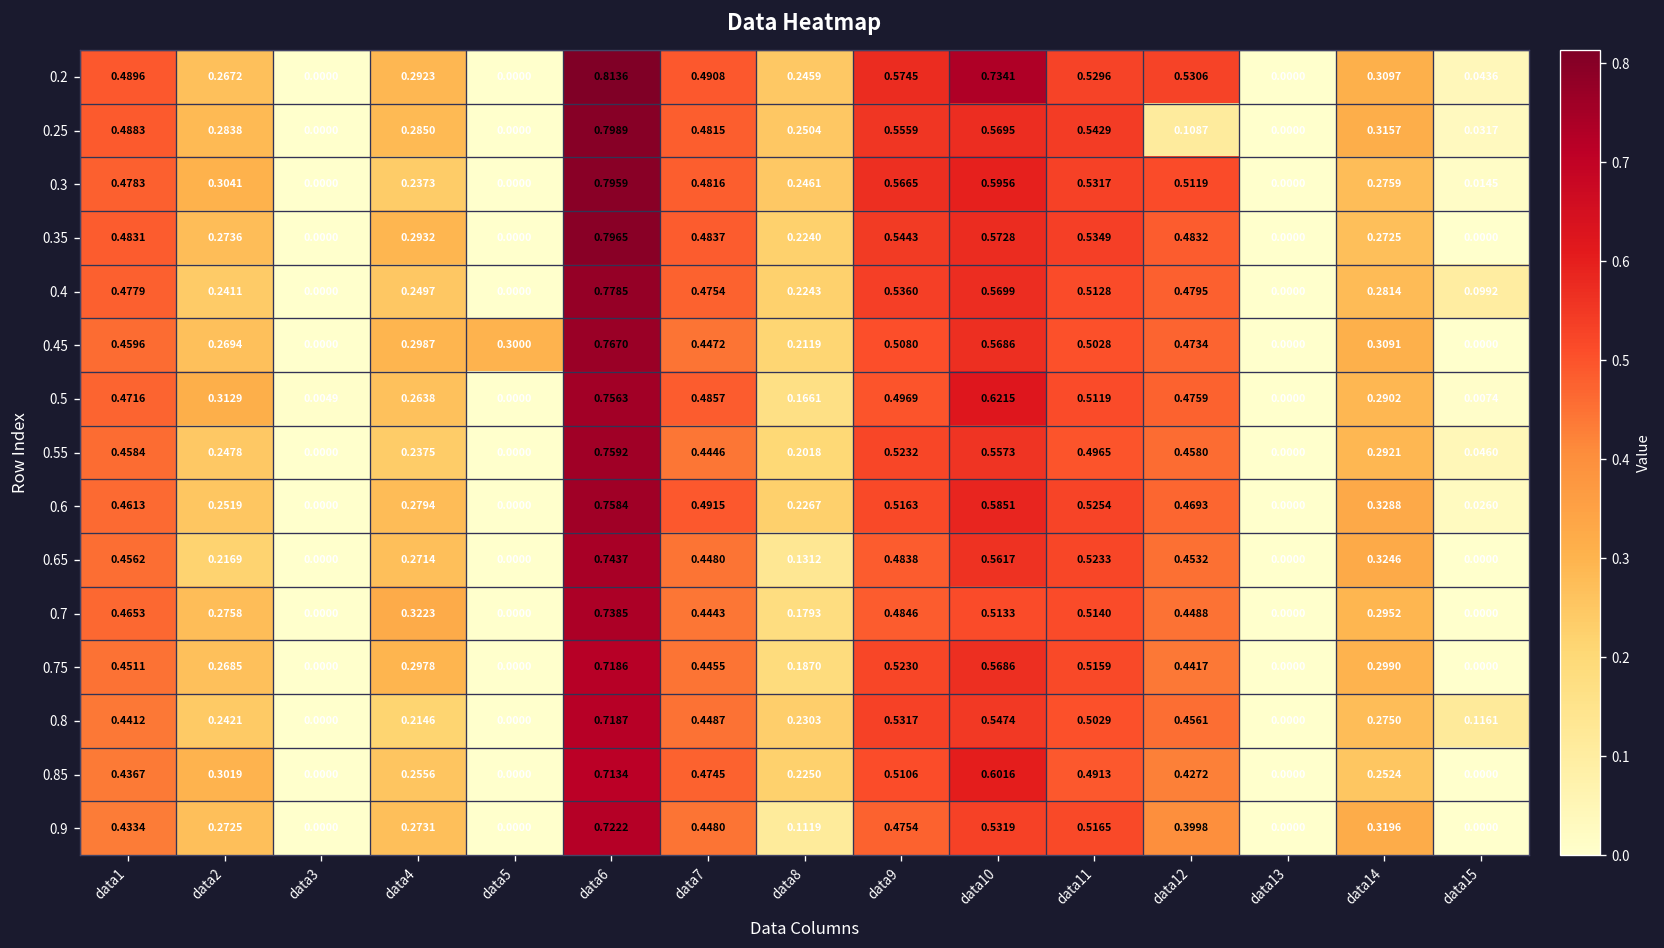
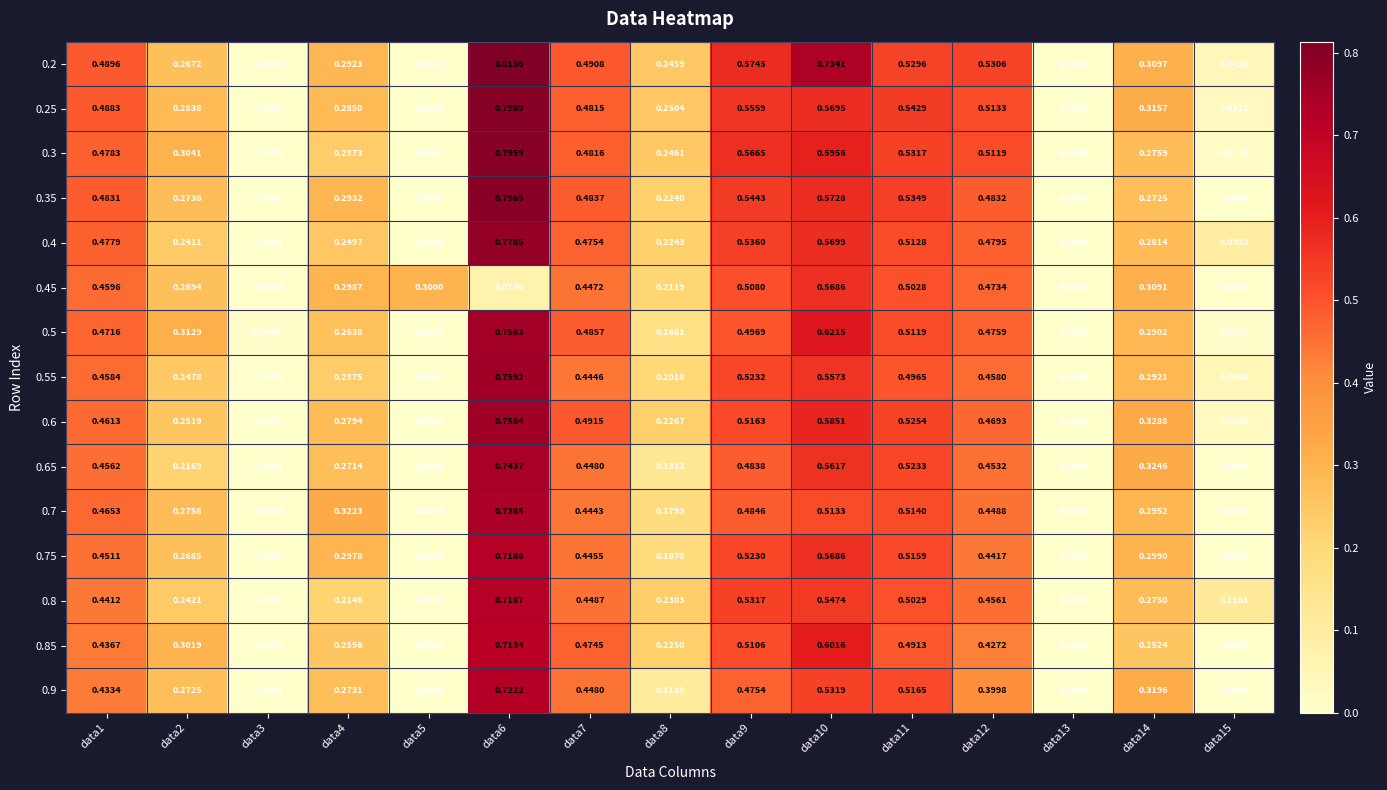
  {
    "0.25": {
      "data1": 0.4883,
      "data2": 0.2838,
      "data3": 0.0000,
      "data4": 0.2850,
      "data5": 0.0000,
      "data6": 0.7989,
      "data7": 0.4815,
      "data8": 0.2504,
      "data9": 0.5559,
      "data10": 0.5695,
      "data11": 0.5429,
-     "data12": 0.1087,
+     "data12": 0.5133,
      "data13": 0.0000,
      "data14": 0.3157,
      "data15": 0.0317
    },
    "0.45": {
      "data1": 0.4596,
      "data2": 0.2694,
      "data3": 0.0000,
      "data4": 0.2987,
      "data5": 0.3000,
-     "data6": 0.7670,
+     "data6": 0.0730,
      "data7": 0.4472,
      "data8": 0.2119,
      "data9": 0.5080,
      "data10": 0.5686,
      "data11": 0.5028,
      "data12": 0.4734,
      "data13": 0.0000,
      "data14": 0.3091,
      "data15": 0.0000
    }
  }
